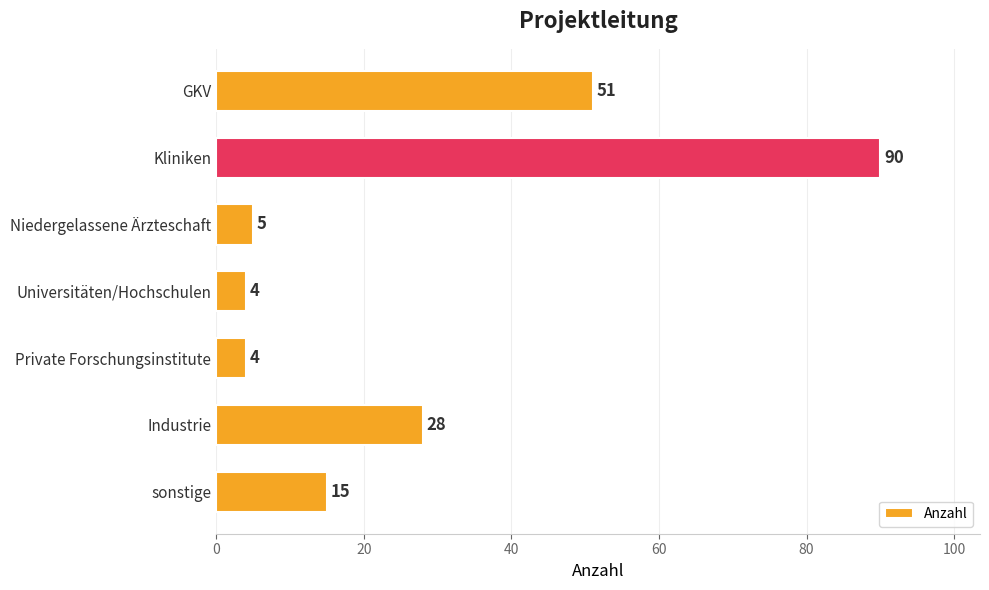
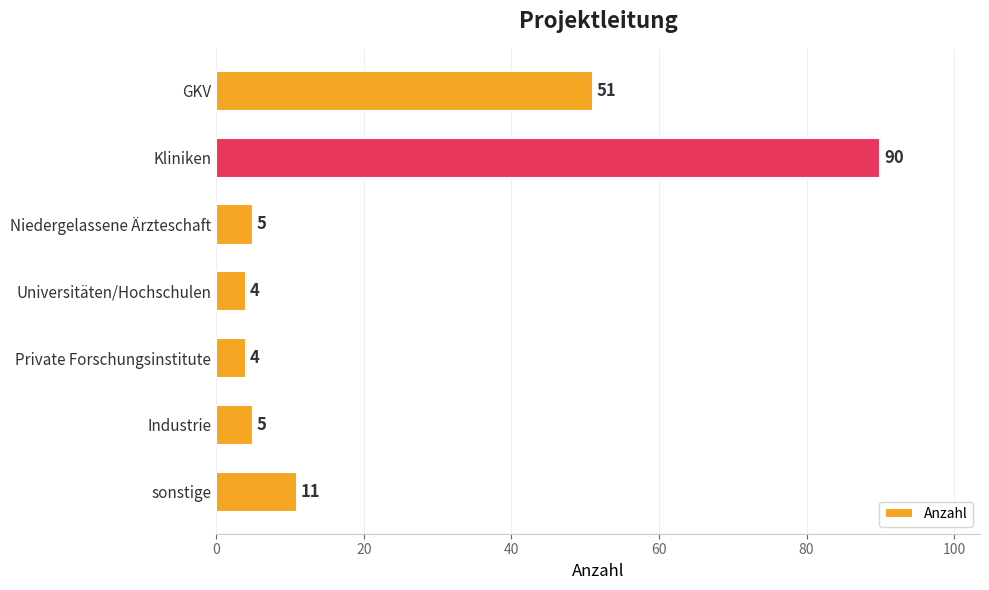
  {
    "GKV": 51,
    "Kliniken": 90,
    "Niedergelassene Ärzteschaft": 5,
    "Universitäten/Hochschulen": 4,
    "Private Forschungsinstitute": 4,
-   "Industrie": 28,
-   "sonstige": 15
+   "Industrie": 5,
+   "sonstige": 11
  }
